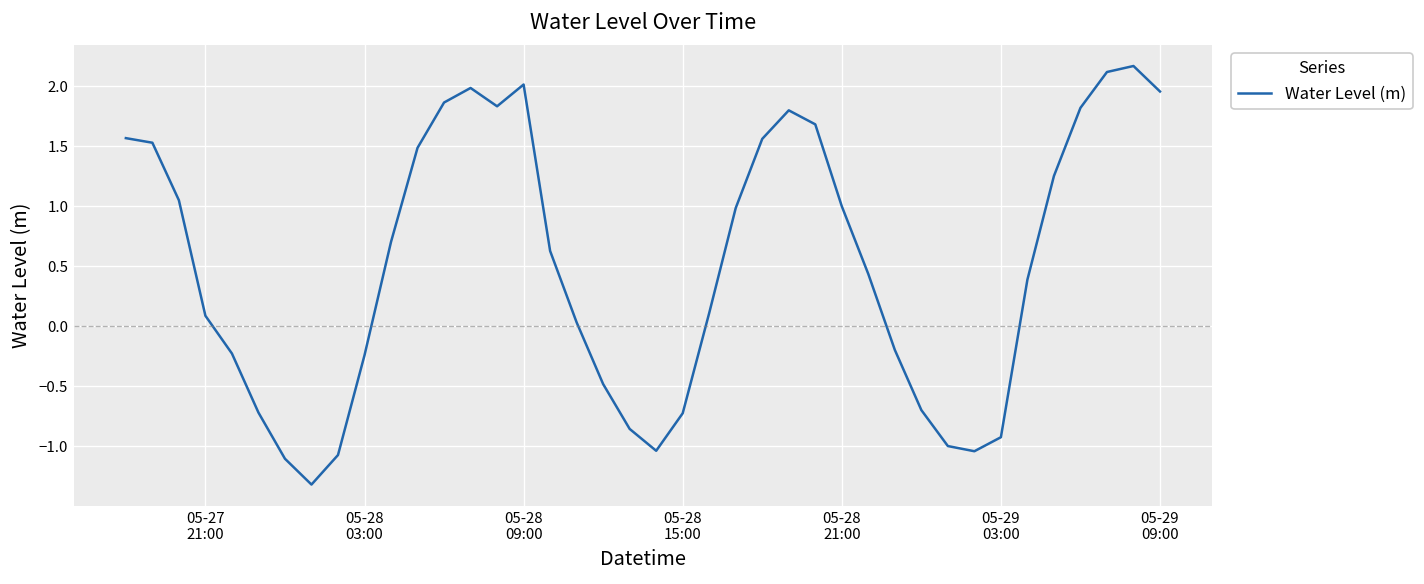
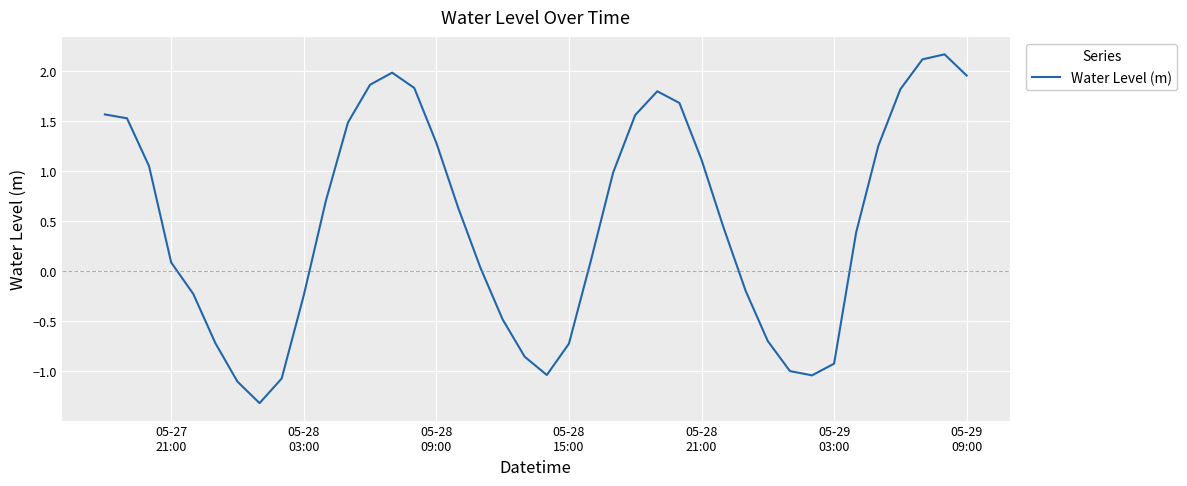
  {
    "05-27 21:00": 0.08,
    "05-28 03:00": -0.25,
-   "05-28 09:00": 2.01,
+   "05-28 09:00": 1.28,
    "05-28 15:00": -0.73,
-   "05-28 21:00": 1.00,
+   "05-28 21:00": 1.11,
    "05-29 03:00": -0.93,
    "05-29 09:00": 1.95
  }
